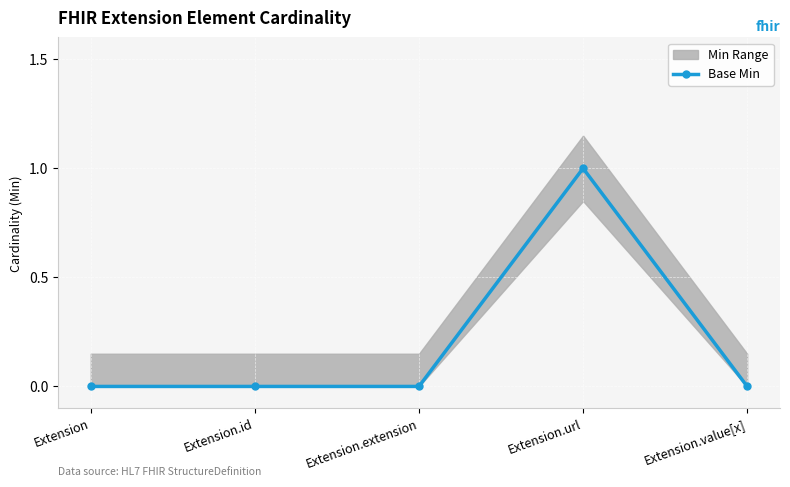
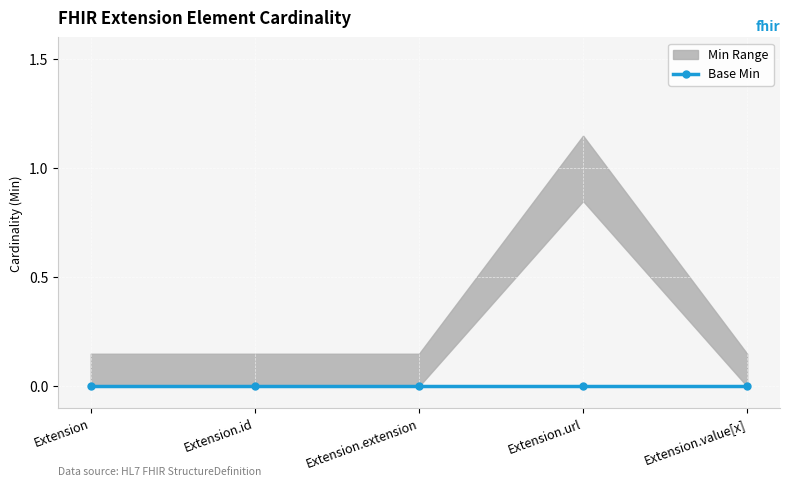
  {
    "Base Min": {
      "Extension": 0,
      "Extension.id": 0,
      "Extension.extension": 0,
-     "Extension.url": 1,
+     "Extension.url": 0,
      "Extension.value[x]": 0
    },
    "Min Range": {
      "Extension": 0.15,
      "Extension.id": 0.15,
      "Extension.extension": 0.15,
      "Extension.value[x]": 0.15
    }
  }
